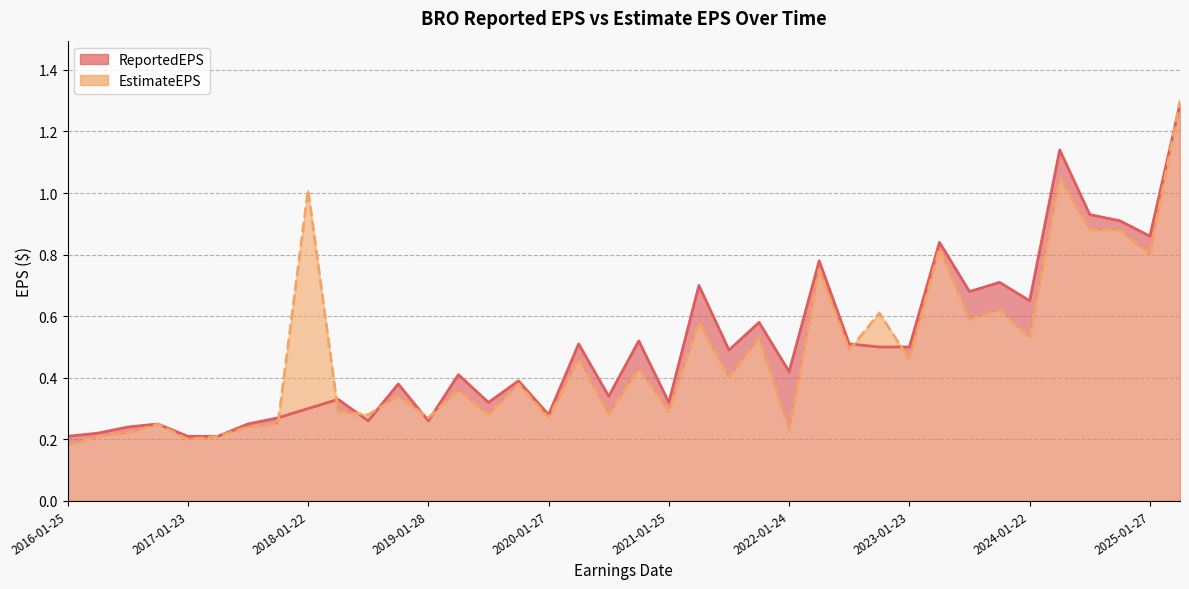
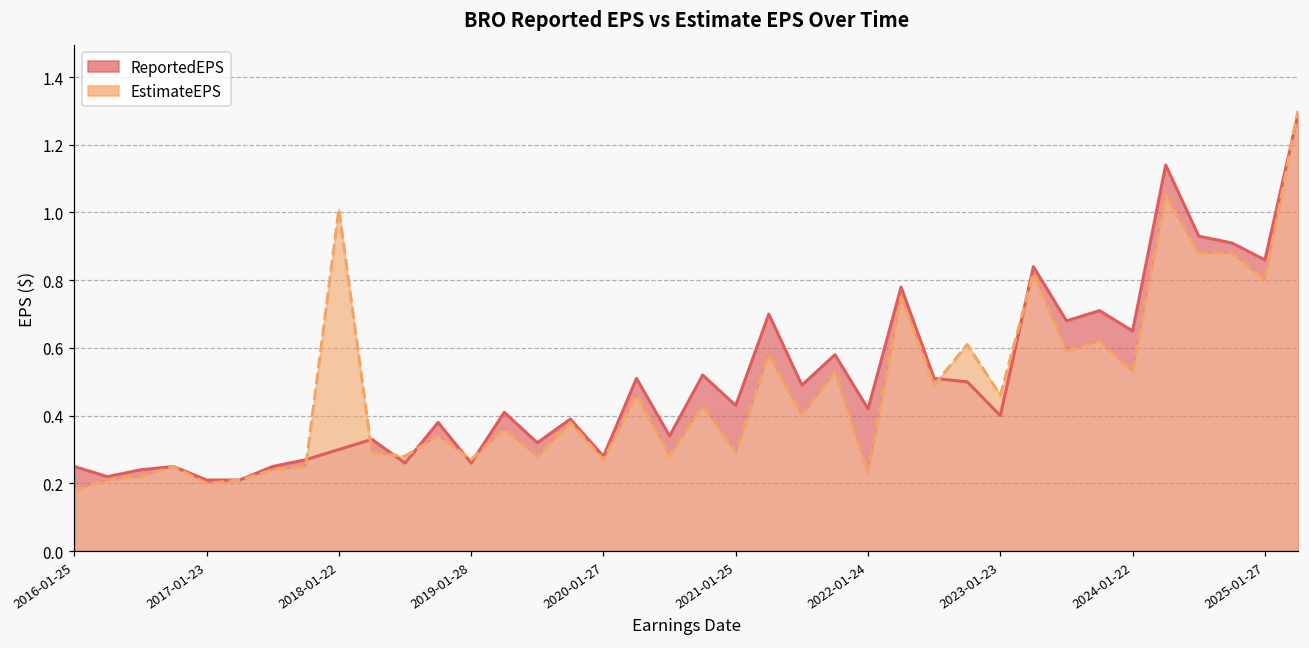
  {
    "ReportedEPS": {
-     "2016-01-25": 0.21,
+     "2016-01-25": 0.25,
      "2017-01-23": 0.21,
      "2018-01-22": 0.30,
      "2019-01-28": 0.26,
      "2020-01-27": 0.28,
-     "2021-01-25": 0.32,
+     "2021-01-25": 0.43,
      "2022-01-24": 0.42,
-     "2023-01-23": 0.5,
+     "2023-01-23": 0.4,
      "2024-01-22": 0.65,
      "2025-01-27": 0.86
    },
    "EstimateEPS": {
      "2016-01-25": 0.18,
      "2017-01-23": 0.20,
      "2018-01-22": 1.01,
      "2019-01-28": 0.27,
      "2020-01-27": 0.27,
      "2021-01-25": 0.29,
      "2022-01-24": 0.23,
      "2023-01-23": 0.46,
      "2024-01-22": 0.53,
      "2025-01-27": 0.80
    }
  }
